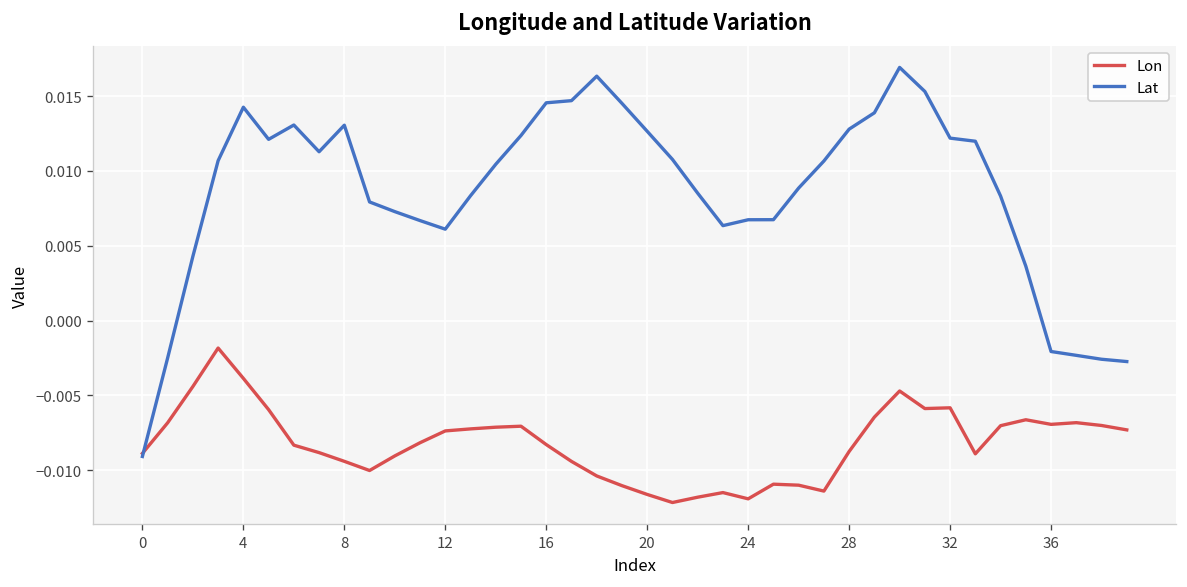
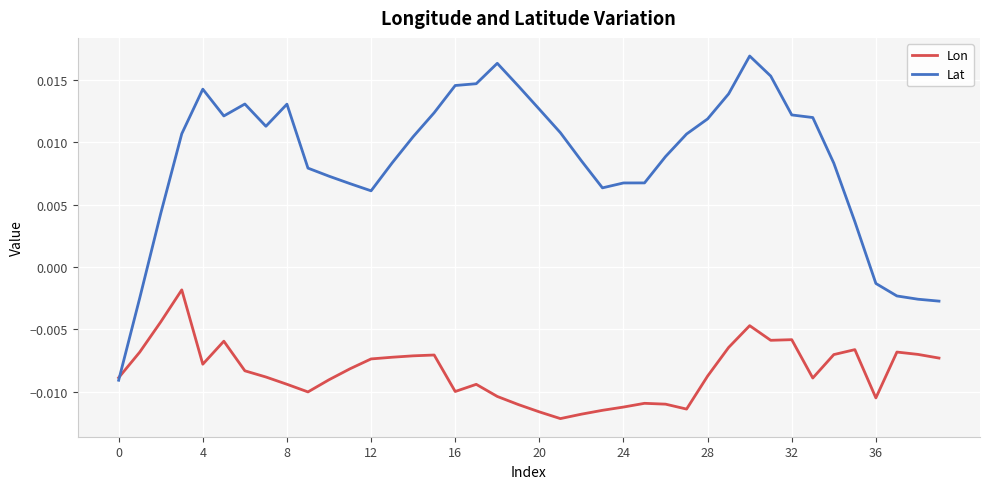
  {
    "Lon": {
      "0": -0.0089,
-     "4": -0.0039,
+     "4": -0.0078,
      "8": -0.0094,
      "12": -0.0074,
-     "16": -0.0083,
+     "16": -0.0100,
      "20": -0.0116,
-     "24": -0.0119,
+     "24": -0.0112,
      "28": -0.0088,
      "32": -0.0058,
-     "36": -0.0069
+     "36": -0.0105
    },
    "Lat": {
      "0": -0.0091,
      "4": 0.0143,
      "8": 0.0131,
      "12": 0.0061,
      "16": 0.0146,
      "20": 0.0126,
      "24": 0.0067,
-     "28": 0.0128,
+     "28": 0.0119,
      "32": 0.0122,
-     "36": -0.0021
+     "36": -0.0013
    }
  }
